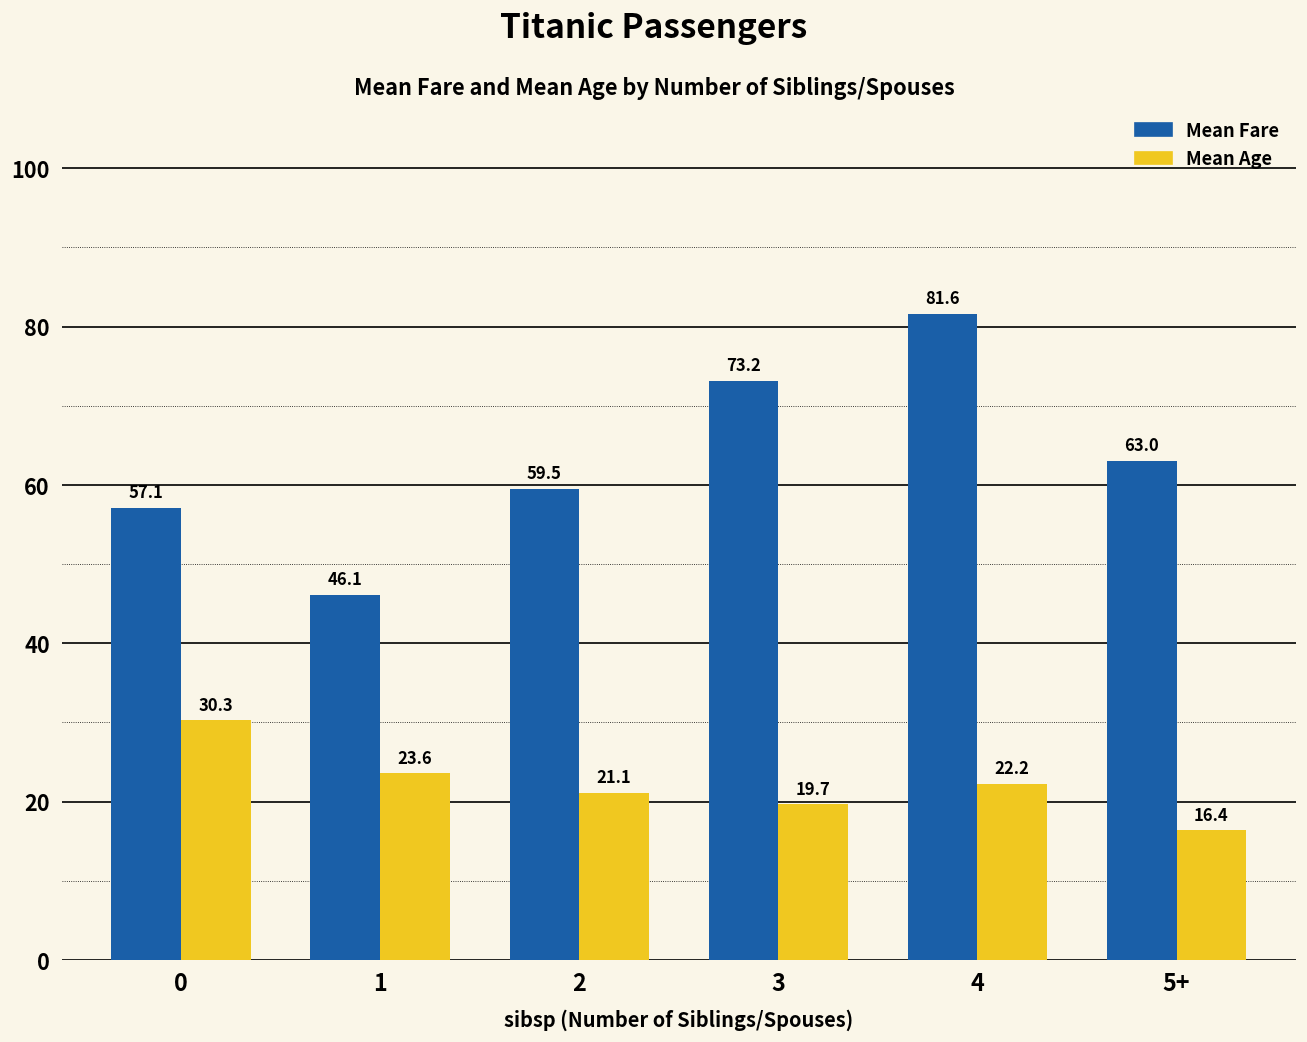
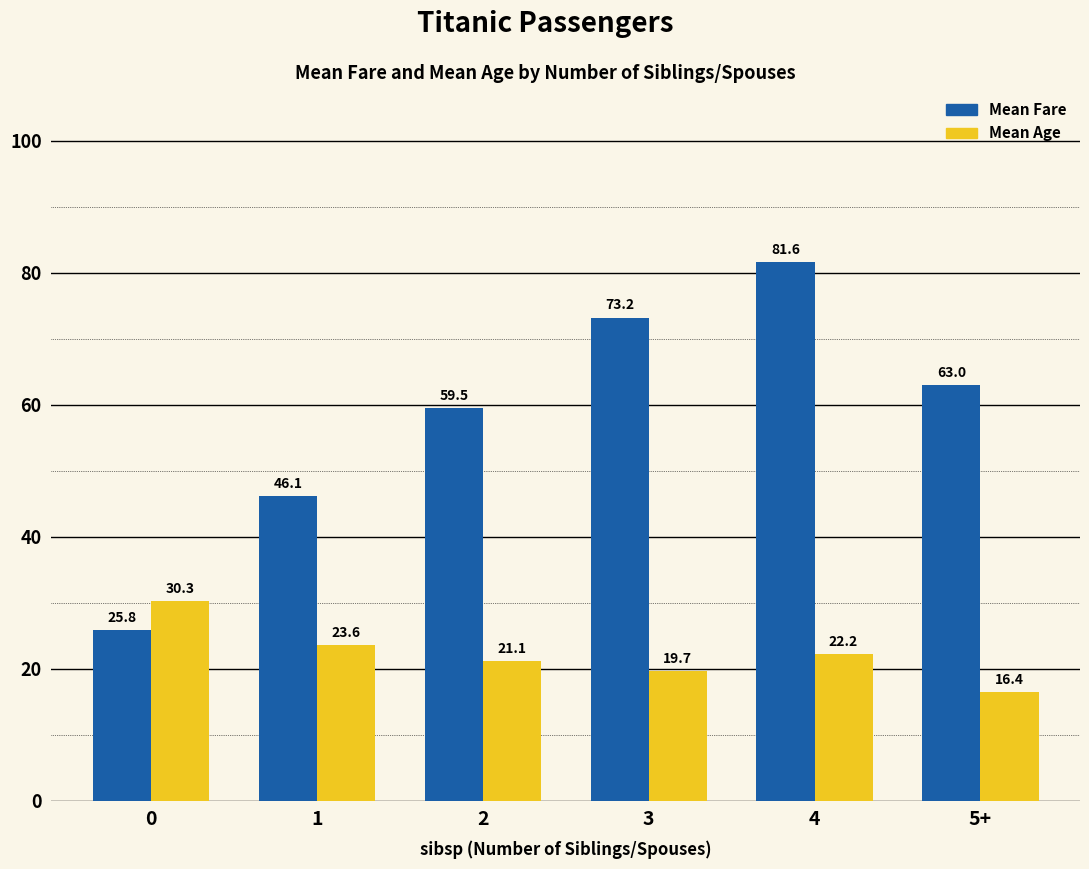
  {
    "Mean Fare": {
-     "0": 57.1,
+     "0": 25.8,
      "1": 46.1,
      "2": 59.5,
      "3": 73.2,
      "4": 81.6,
      "5+": 63.0
    },
    "Mean Age": {
      "0": 30.3,
      "1": 23.6,
      "2": 21.1,
      "3": 19.7,
      "4": 22.2,
      "5+": 16.4
    }
  }
